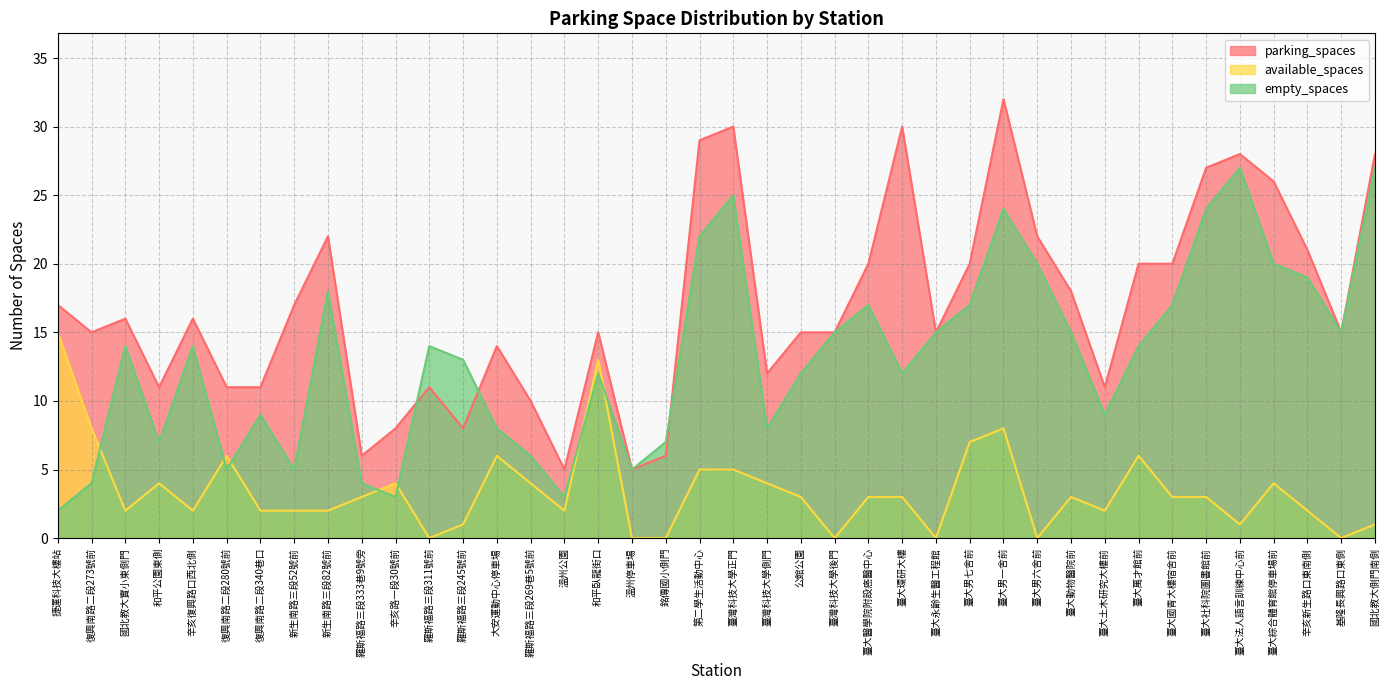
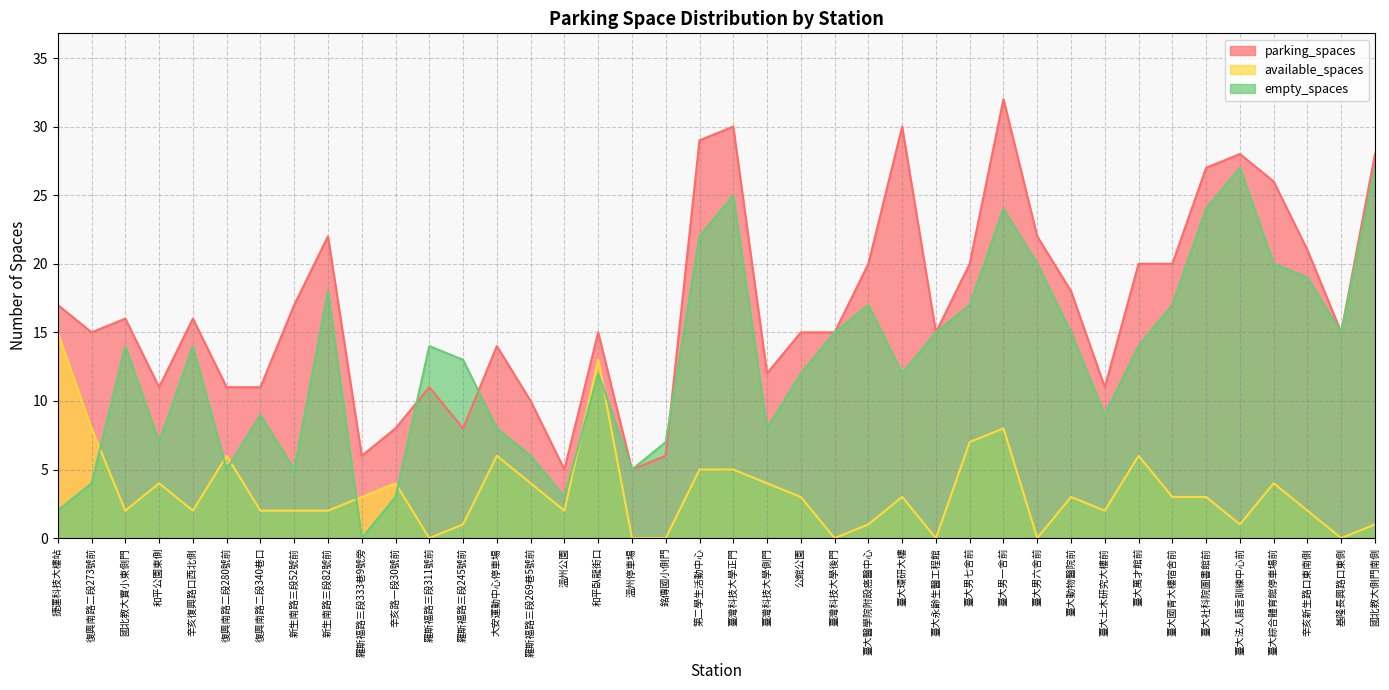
  {
    "parking_spaces": {
      "捷運科技大樓站": 17,
      "復興南路二段273號前": 15,
      "國北教大實小東側門": 16,
      "和平公園東側": 11,
      "辛亥復興路口西北側": 16,
      "復興南路二段280號前": 11,
      "復興南路二段340巷口": 11,
      "新生南路三段52號前": 17,
      "新生南路三段82號前": 22,
      "羅斯福路三段333巷9號旁": 6,
      "辛亥路一段30號前": 8,
      "羅斯福路三段311號前": 11,
      "羅斯福路三段245號前": 8,
      "大安運動中心停車場": 14,
      "羅斯福路三段269巷5號前": 10,
      "溫州公園": 5,
      "和平臥龍街口": 15,
      "銘傳國小側門": 6,
      "第二學生活動中心": 29,
      "臺灣科技大學正門": 30,
      "臺灣科技大學側門": 12,
      "公館公園": 15,
      "臺大醫學院附設癌醫中心": 20,
      "臺大環研大樓": 30,
      "臺大男七舍前": 20,
      "臺大男一舍前": 32,
      "臺大男六舍前": 22,
      "臺大動物醫院前": 18,
      "臺大土木研究大樓前": 11,
      "臺大萬才館前": 20,
      "臺大國青大樓宿舍前": 20,
      "臺大社科院圖書館前": 27,
      "臺大法人語言訓練中心前": 28,
      "臺大綜合體育館停車場前": 26,
      "辛亥新生路口東南側": 21,
      "國北教大側門南側": 28
    },
    "available_spaces": {
      "捷運科技大樓站": 15,
      "復興南路二段273號前": 8,
      "國北教大實小東側門": 2,
      "和平公園東側": 4,
      "辛亥復興路口西北側": 2,
      "復興南路二段280號前": 6,
      "復興南路二段340巷口": 2,
      "新生南路三段52號前": 2,
      "新生南路三段82號前": 2,
      "羅斯福路三段333巷9號旁": 3,
      "辛亥路一段30號前": 4,
      "羅斯福路三段311號前": 0,
      "羅斯福路三段245號前": 1,
      "大安運動中心停車場": 6,
      "羅斯福路三段269巷5號前": 4,
      "溫州公園": 2,
      "和平臥龍街口": 13,
      "溫州停車場": 0,
      "銘傳國小側門": 0,
      "第二學生活動中心": 5,
      "臺灣科技大學正門": 5,
      "臺灣科技大學側門": 4,
      "公館公園": 3,
      "臺灣科技大學後門": 0,
-     "臺大醫學院附設癌醫中心": 3,
+     "臺大醫學院附設癌醫中心": 1,
      "臺大環研大樓": 3,
      "臺大永齡生醫工程館": 0,
      "臺大男七舍前": 7,
      "臺大男一舍前": 8,
      "臺大男六舍前": 0,
      "臺大動物醫院前": 3,
      "臺大土木研究大樓前": 2,
      "臺大萬才館前": 6,
      "臺大國青大樓宿舍前": 3,
      "臺大社科院圖書館前": 3,
      "臺大法人語言訓練中心前": 1,
      "臺大綜合體育館停車場前": 4,
      "辛亥新生路口東南側": 2,
      "基隆長興路口東側": 0,
      "國北教大側門南側": 1
    },
    "empty_spaces": {
      "捷運科技大樓站": 2,
      "復興南路二段273號前": 4,
      "國北教大實小東側門": 14,
      "和平公園東側": 7,
      "辛亥復興路口西北側": 14,
      "復興南路二段280號前": 5,
      "復興南路二段340巷口": 9,
      "新生南路三段52號前": 5,
      "新生南路三段82號前": 18,
-     "羅斯福路三段333巷9號旁": 4,
+     "羅斯福路三段333巷9號旁": 0,
      "辛亥路一段30號前": 3,
      "羅斯福路三段311號前": 14,
      "羅斯福路三段245號前": 13,
      "大安運動中心停車場": 8,
      "羅斯福路三段269巷5號前": 6,
      "溫州公園": 3,
      "和平臥龍街口": 12,
      "銘傳國小側門": 7,
      "第二學生活動中心": 22,
      "臺灣科技大學正門": 25,
      "臺灣科技大學側門": 8,
      "公館公園": 12,
      "臺大醫學院附設癌醫中心": 17,
      "臺大環研大樓": 12,
      "臺大男七舍前": 17,
      "臺大男一舍前": 24,
      "臺大男六舍前": 20,
      "臺大動物醫院前": 15,
      "臺大土木研究大樓前": 9,
      "臺大萬才館前": 14,
      "臺大國青大樓宿舍前": 17,
      "臺大社科院圖書館前": 24,
      "臺大法人語言訓練中心前": 27,
      "臺大綜合體育館停車場前": 20,
      "辛亥新生路口東南側": 19,
      "國北教大側門南側": 27
    }
  }
